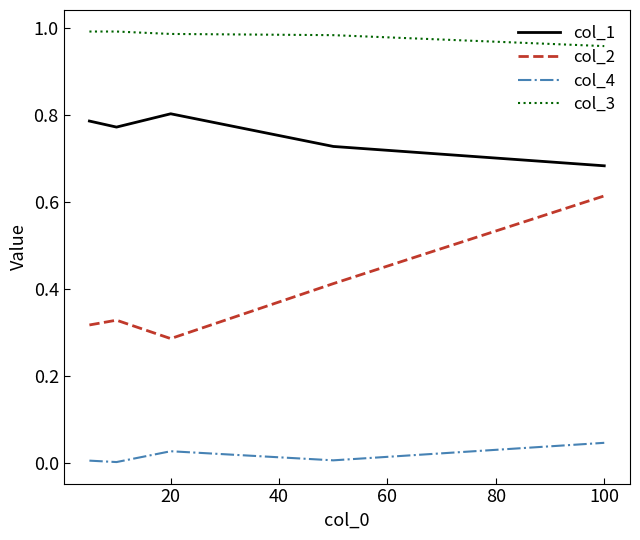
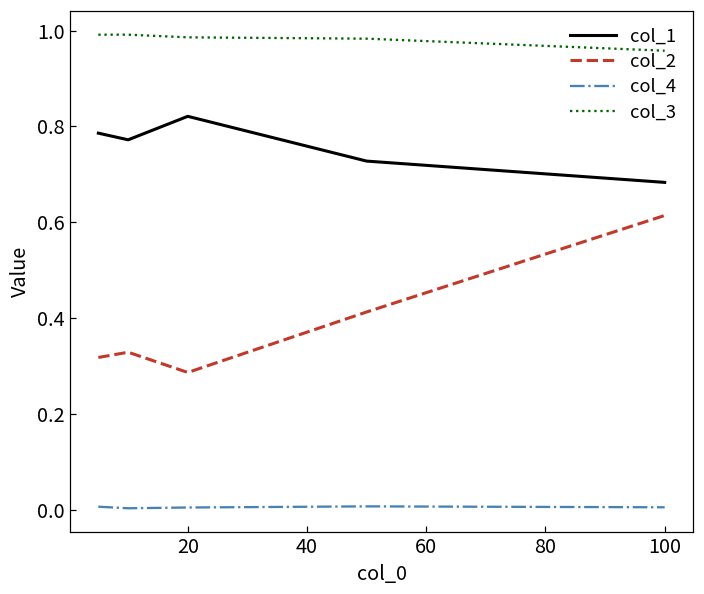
  {
    "col_1": {
-     "20": 0.80,
+     "20": 0.82,
      "100": 0.68
    },
    "col_2": {
      "20": 0.29,
      "100": 0.61
    },
    "col_4": {
-     "20": 0.03,
-     "100": 0.05
+     "20": 0.00,
+     "100": 0.01
    },
    "col_3": {
      "20": 0.99,
      "100": 0.96
    }
  }
